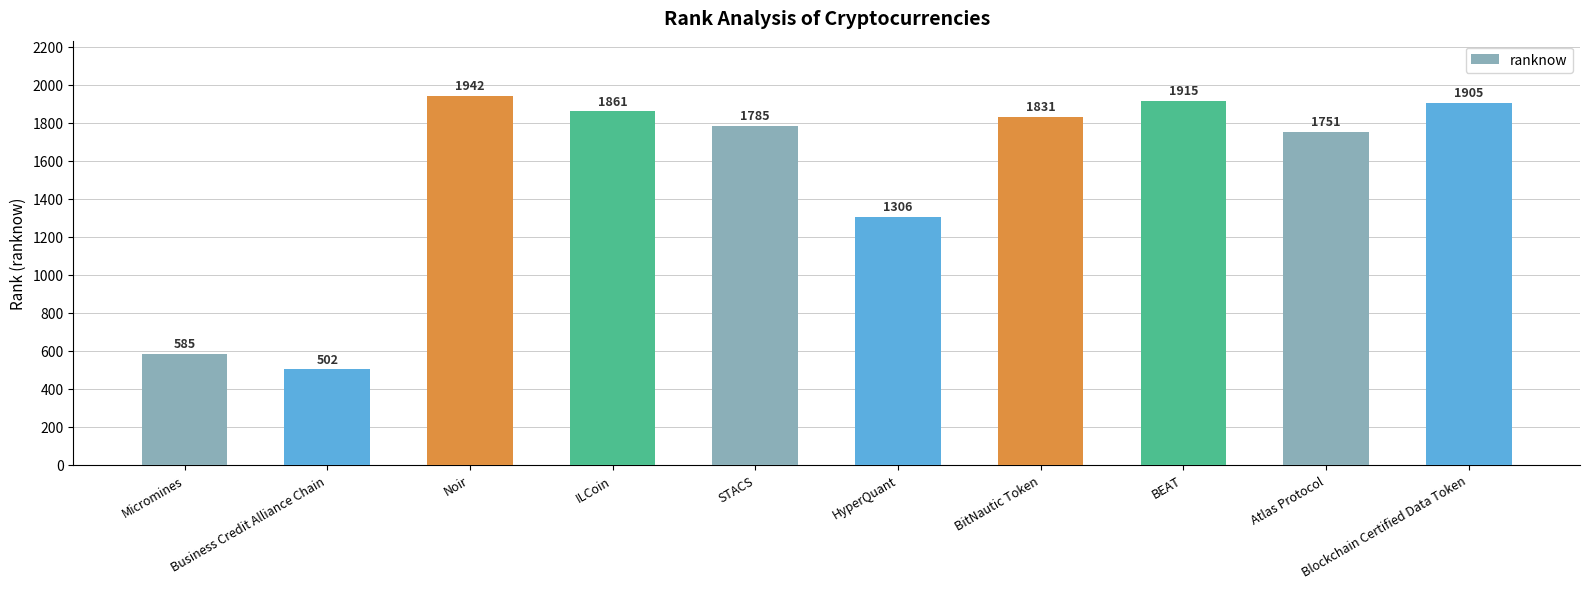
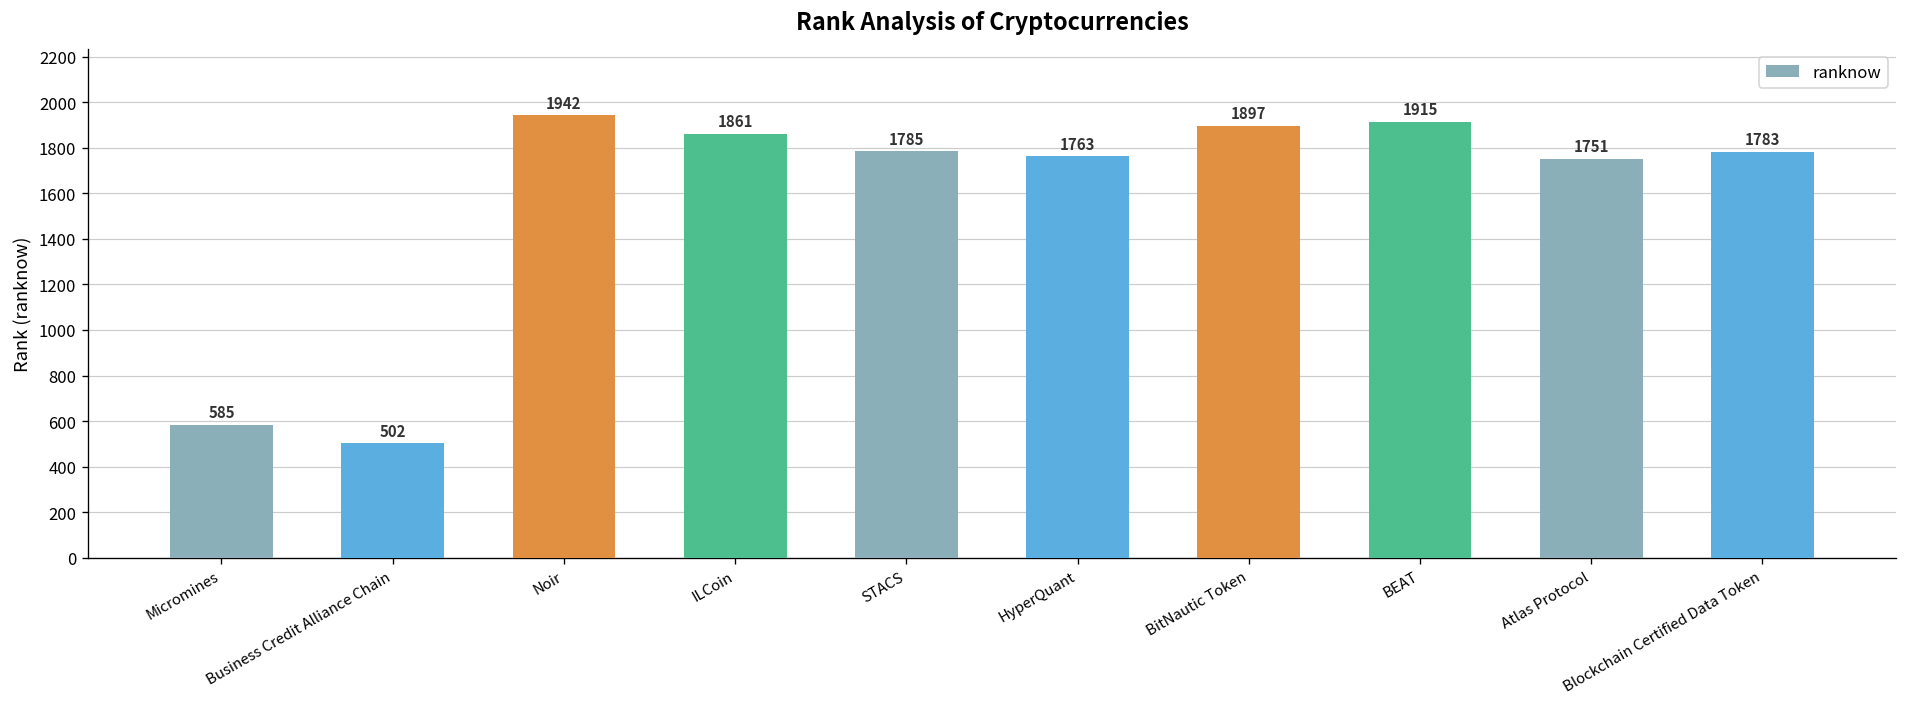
  {
    "Micromines": 585,
    "Business Credit Alliance Chain": 502,
    "Noir": 1942,
    "ILCoin": 1861,
    "STACS": 1785,
-   "HyperQuant": 1306,
-   "BitNautic Token": 1831,
+   "HyperQuant": 1763,
+   "BitNautic Token": 1897,
    "BEAT": 1915,
    "Atlas Protocol": 1751,
-   "Blockchain Certified Data Token": 1905
+   "Blockchain Certified Data Token": 1783
  }
